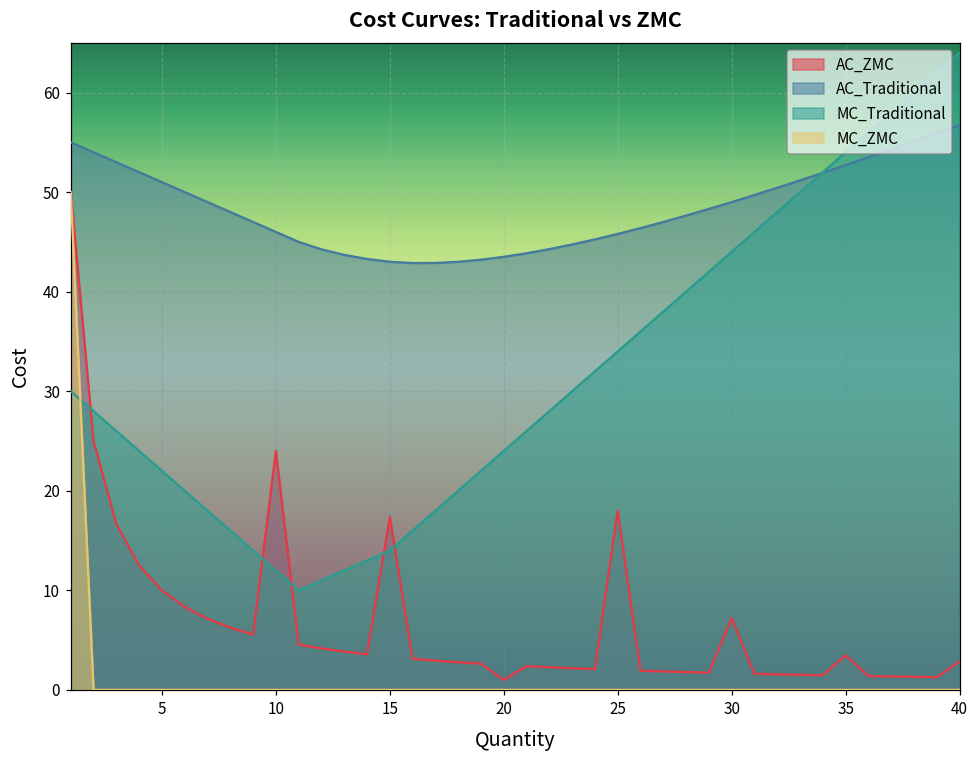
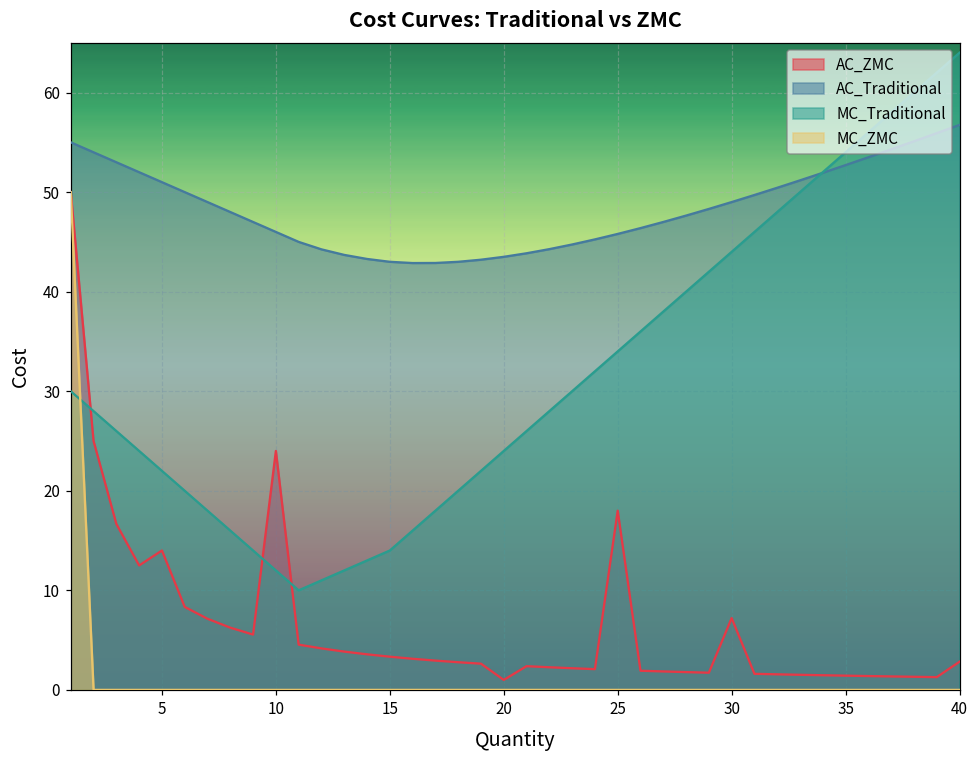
  {
    "AC_ZMC": {
-     "5": 10,
+     "5": 14,
      "10": 24,
-     "15": 17,
+     "15": 3,
      "20": 1,
      "25": 18,
      "30": 7,
-     "35": 3,
+     "35": 1,
      "40": 3
    },
    "MC_ZMC": {
      "5": 0,
      "10": 0,
      "15": 0,
      "20": 0,
      "25": 0,
      "30": 0,
      "35": 0,
      "40": 0
    }
  }
